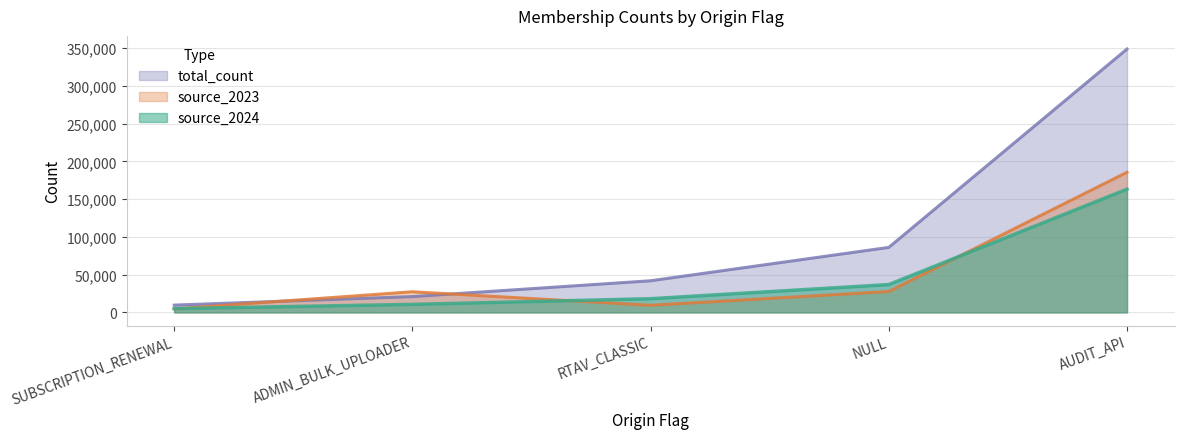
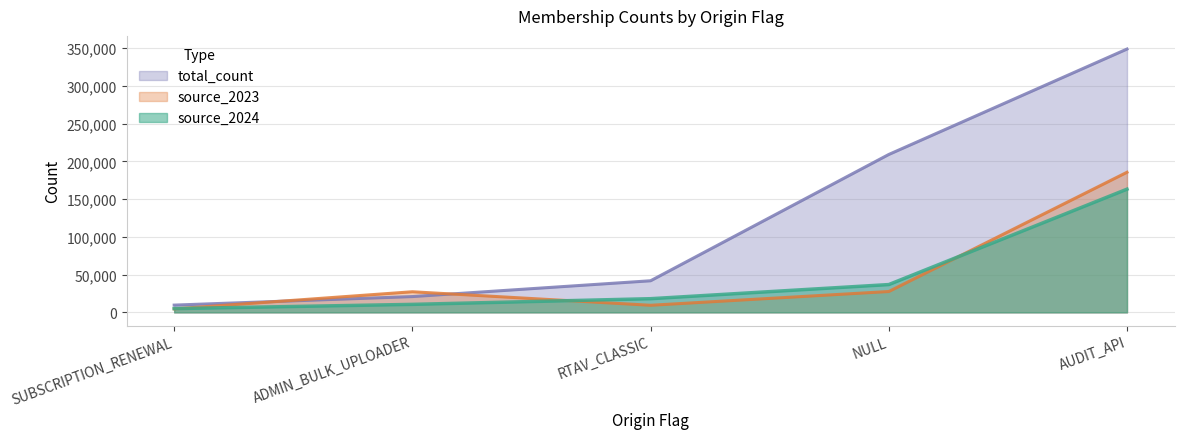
  {
    "total_count": {
      "SUBSCRIPTION_RENEWAL": "10,000",
      "ADMIN_BULK_UPLOADER": "20,000",
      "RTAV_CLASSIC": "40,000",
-     "NULL": "90,000",
+     "NULL": "210,000",
      "AUDIT_API": "350,000"
    },
    "source_2023": {
      "ADMIN_BULK_UPLOADER": "30,000",
      "RTAV_CLASSIC": "10,000",
      "NULL": "30,000",
      "AUDIT_API": "190,000"
    },
    "source_2024": {
      "ADMIN_BULK_UPLOADER": "10,000",
      "RTAV_CLASSIC": "20,000",
      "NULL": "40,000",
      "AUDIT_API": "160,000"
    }
  }
